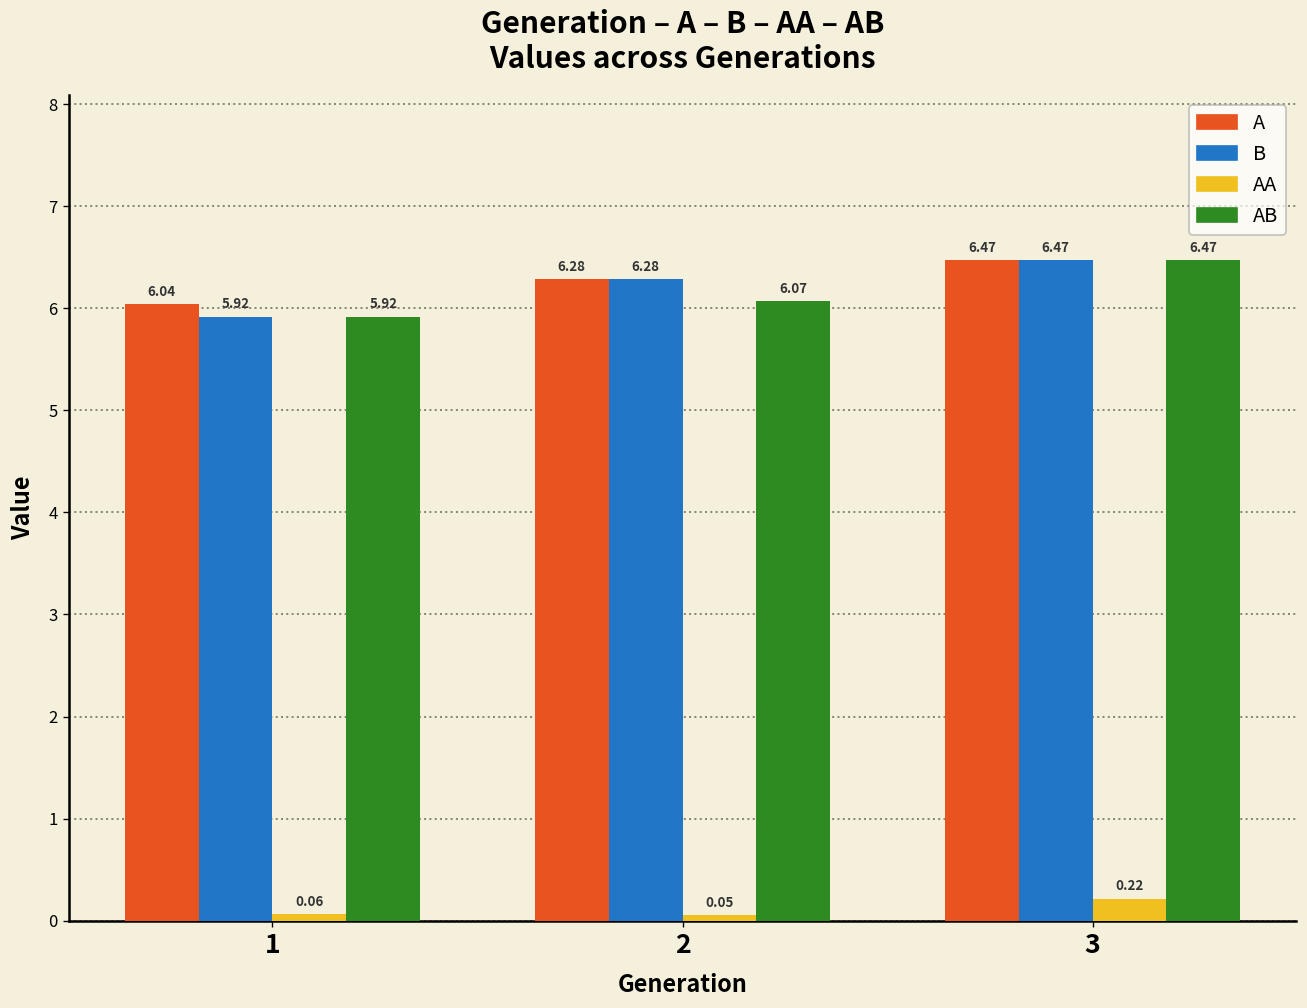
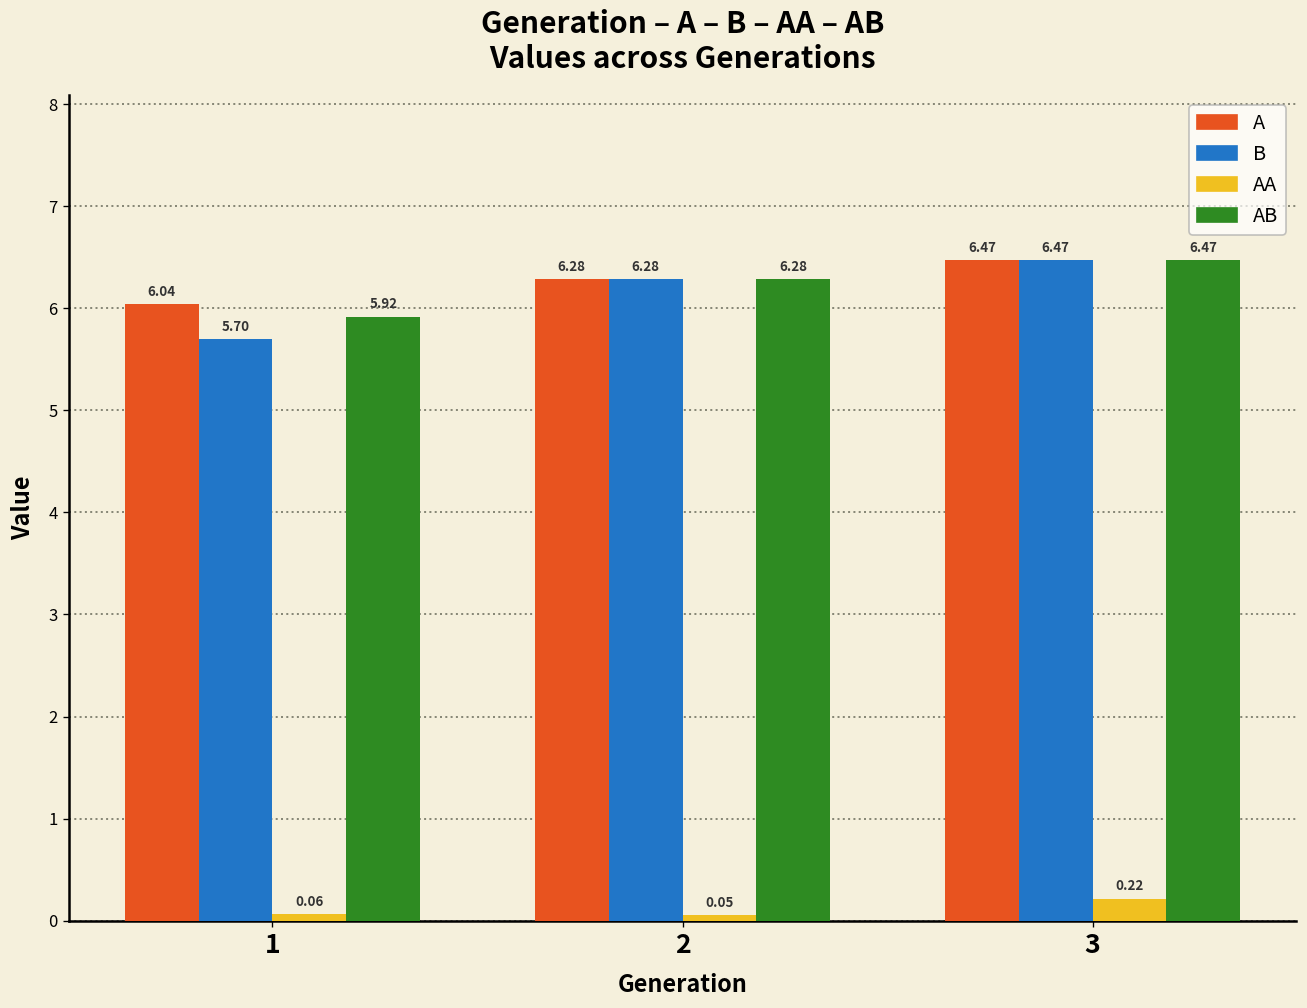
  {
    "A": {
      "1": 6.04,
      "2": 6.28,
      "3": 6.47
    },
    "B": {
-     "1": 5.92,
+     "1": 5.70,
      "2": 6.28,
      "3": 6.47
    },
    "AA": {
      "1": 0.06,
      "2": 0.05,
      "3": 0.22
    },
    "AB": {
      "1": 5.92,
-     "2": 6.07,
+     "2": 6.28,
      "3": 6.47
    }
  }
